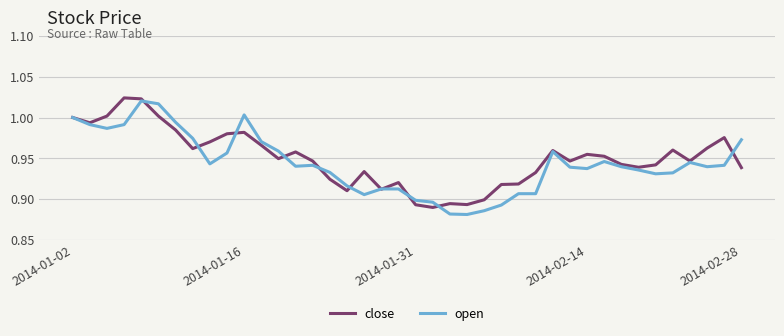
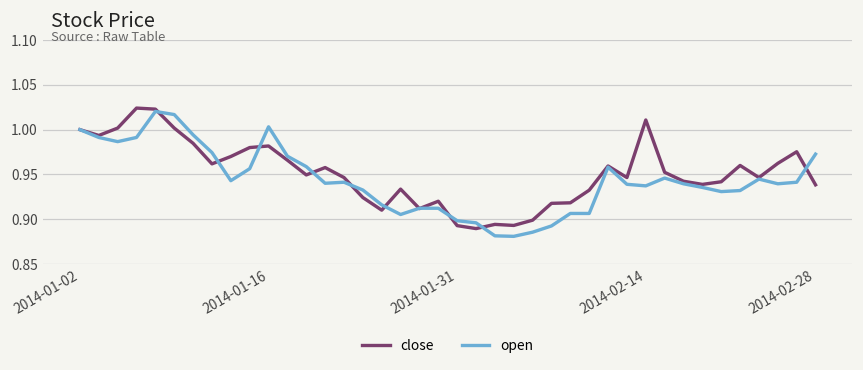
  {
    "close": {
      "2014-01-16": 0.98,
      "2014-01-31": 0.89,
-     "2014-02-14": 0.95,
+     "2014-02-14": 1.01,
      "2014-02-28": 0.94
    },
    "open": {
      "2014-01-16": 1.00,
      "2014-01-31": 0.90,
      "2014-02-14": 0.94,
      "2014-02-28": 0.97
    }
  }
